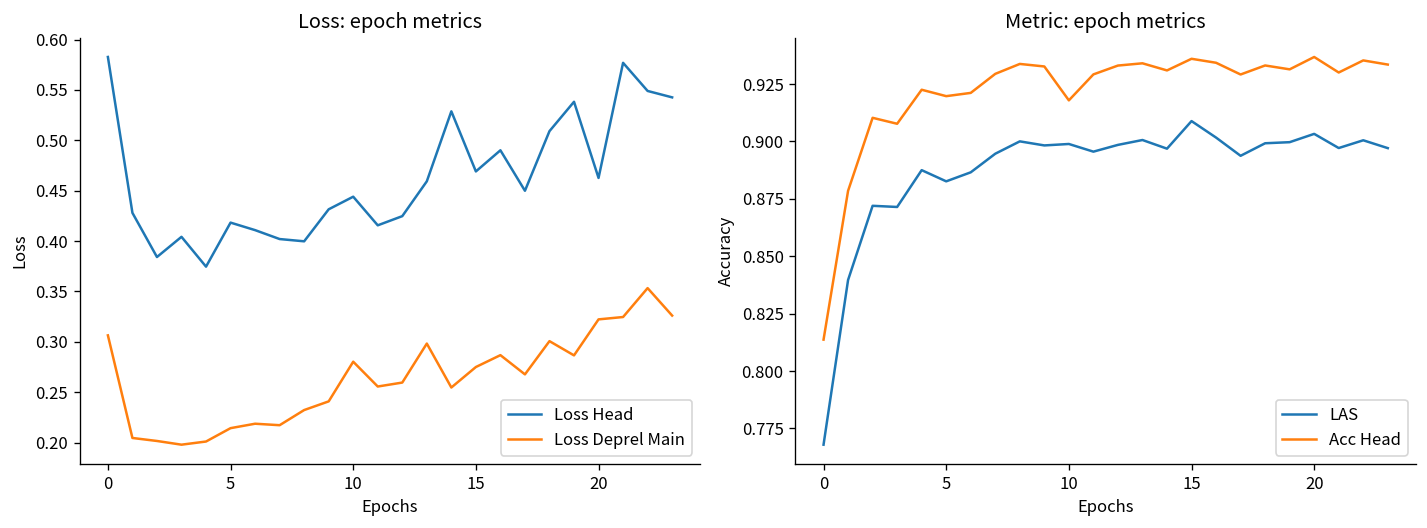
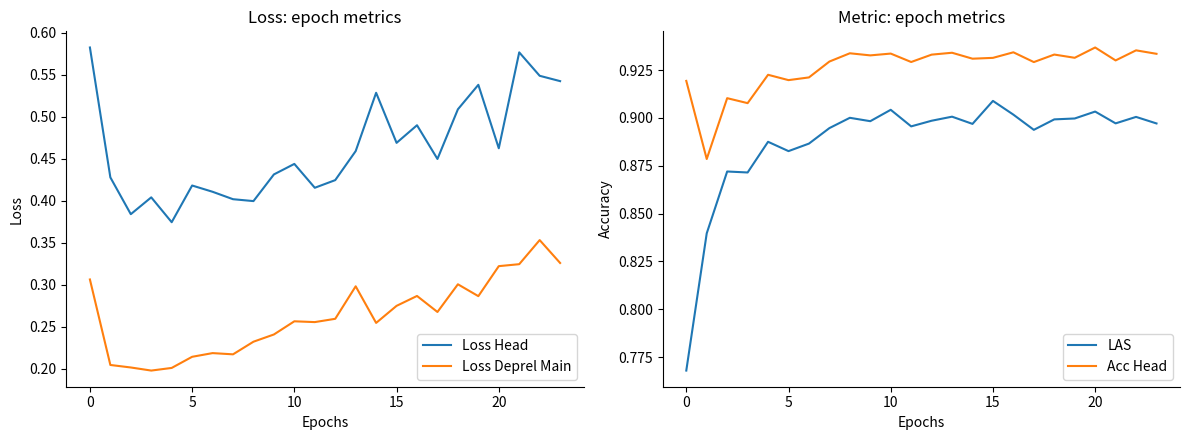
  {
    "Loss: epoch metrics": {
      "Loss Head": {
        "0": 0.58,
        "5": 0.42,
        "10": 0.44,
        "15": 0.47,
        "20": 0.46
      },
      "Loss Deprel Main": {
        "0": 0.31,
        "5": 0.21,
-       "10": 0.28,
+       "10": 0.26,
        "15": 0.28,
        "20": 0.32
      }
    },
    "Metric: epoch metrics": {
      "LAS": {
        "0": 0.768,
        "5": 0.883,
-       "10": 0.899,
+       "10": 0.904,
        "15": 0.909,
        "20": 0.903
      },
      "Acc Head": {
-       "0": 0.814,
+       "0": 0.919,
        "5": 0.920,
-       "10": 0.918,
-       "15": 0.936,
+       "10": 0.934,
+       "15": 0.931,
        "20": 0.937
      }
    }
  }
